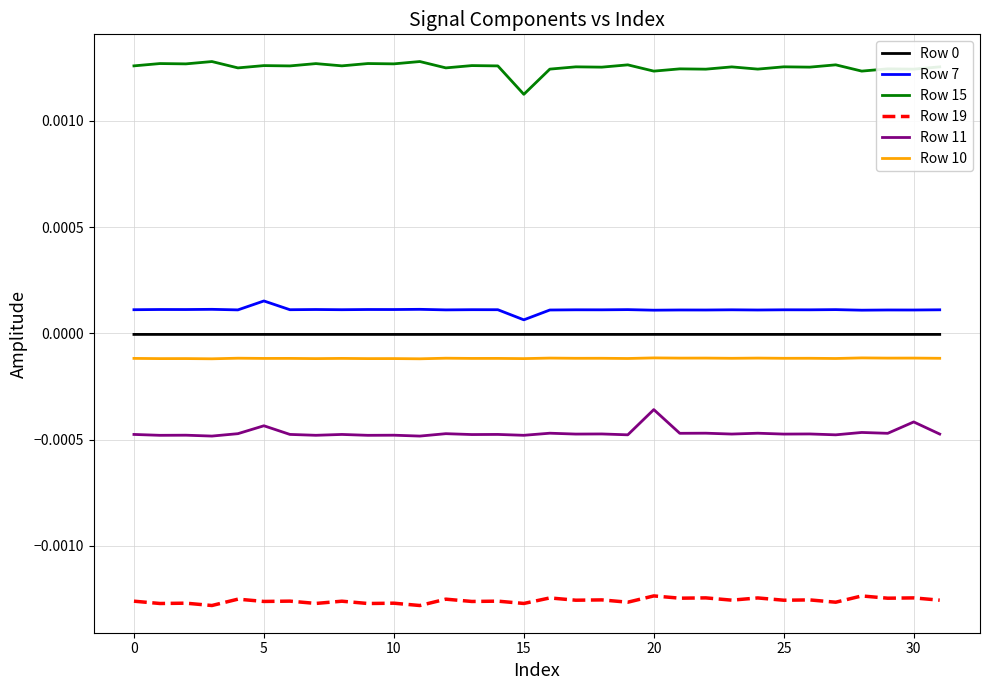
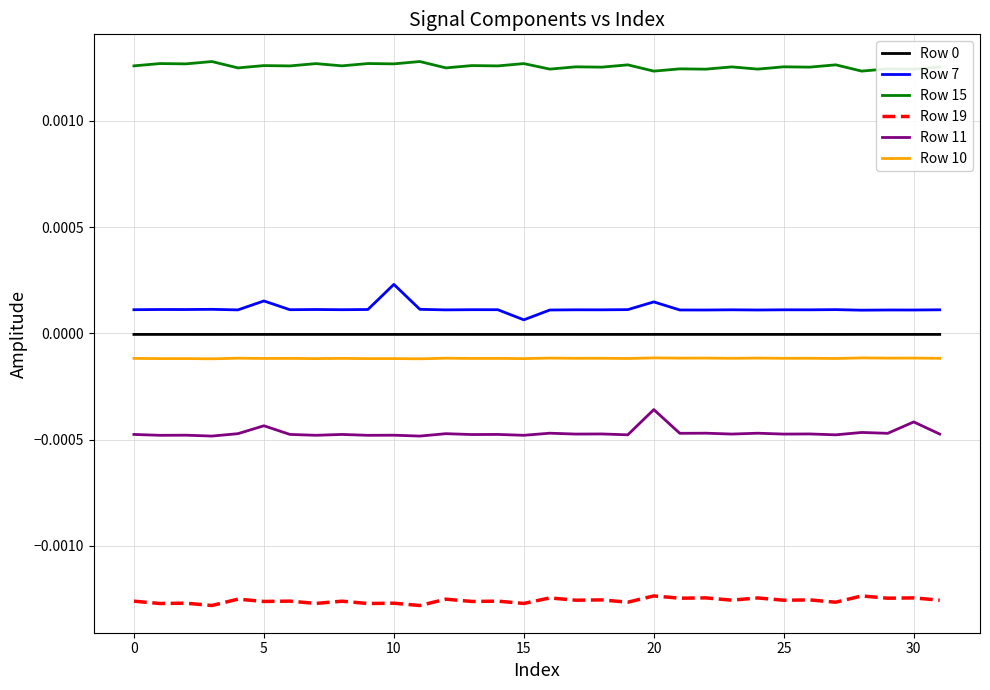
  {
    "Row 0": {
      "0": -0.00001,
      "5": -0.00001,
      "10": -0.00001,
      "15": -0.00001,
      "20": 0.00000,
      "25": -0.00001,
      "30": 0.00000
    },
    "Row 7": {
      "0": 0.00011,
      "5": 0.00015,
-     "10": 0.00011,
+     "10": 0.00023,
      "15": 0.00006,
-     "20": 0.00011,
+     "20": 0.00015,
      "25": 0.00011,
      "30": 0.00011
    },
    "Row 15": {
      "0": 0.00126,
      "5": 0.00126,
      "10": 0.00127,
-     "15": 0.00112,
+     "15": 0.00127,
      "20": 0.00123,
      "25": 0.00125
    },
    "Row 19": {
      "0": -0.00126,
      "5": -0.00126,
      "10": -0.00127,
      "15": -0.00127,
      "20": -0.00123,
      "25": -0.00126,
      "30": -0.00124
    },
    "Row 11": {
      "0": -0.00048,
      "5": -0.00043,
      "10": -0.00048,
      "15": -0.00048,
      "20": -0.00036,
      "25": -0.00047,
      "30": -0.00042
    },
    "Row 10": {
      "0": -0.00012,
      "5": -0.00012,
      "10": -0.00012,
      "15": -0.00012,
      "20": -0.00012,
      "25": -0.00012,
      "30": -0.00012
    }
  }
